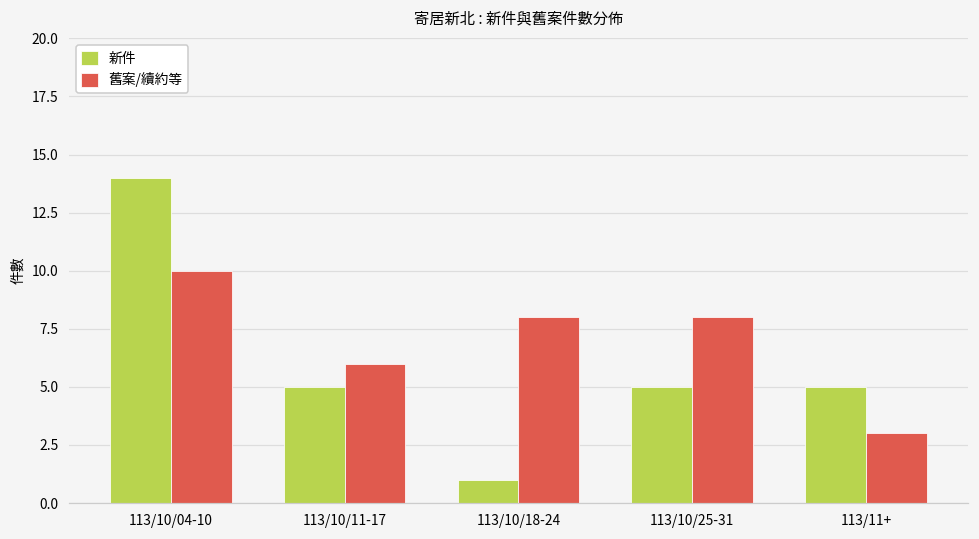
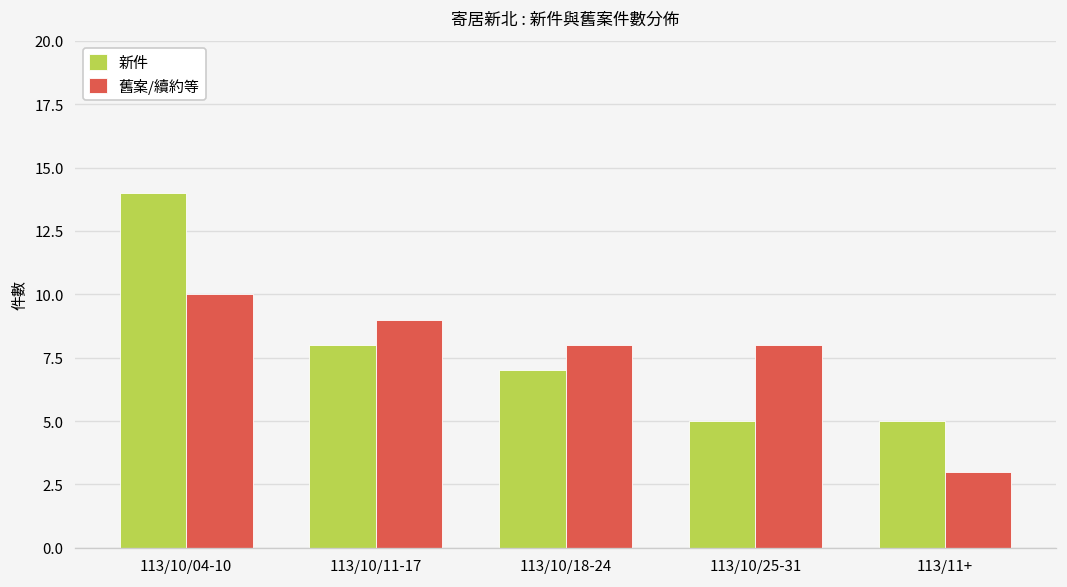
  {
    "新件": {
      "113/10/04-10": 14,
-     "113/10/11-17": 5,
-     "113/10/18-24": 1,
+     "113/10/11-17": 8,
+     "113/10/18-24": 7,
      "113/10/25-31": 5,
      "113/11+": 5
    },
    "舊案/續約等": {
      "113/10/04-10": 10,
-     "113/10/11-17": 6,
+     "113/10/11-17": 9,
      "113/10/18-24": 8,
      "113/10/25-31": 8,
      "113/11+": 3
    }
  }
